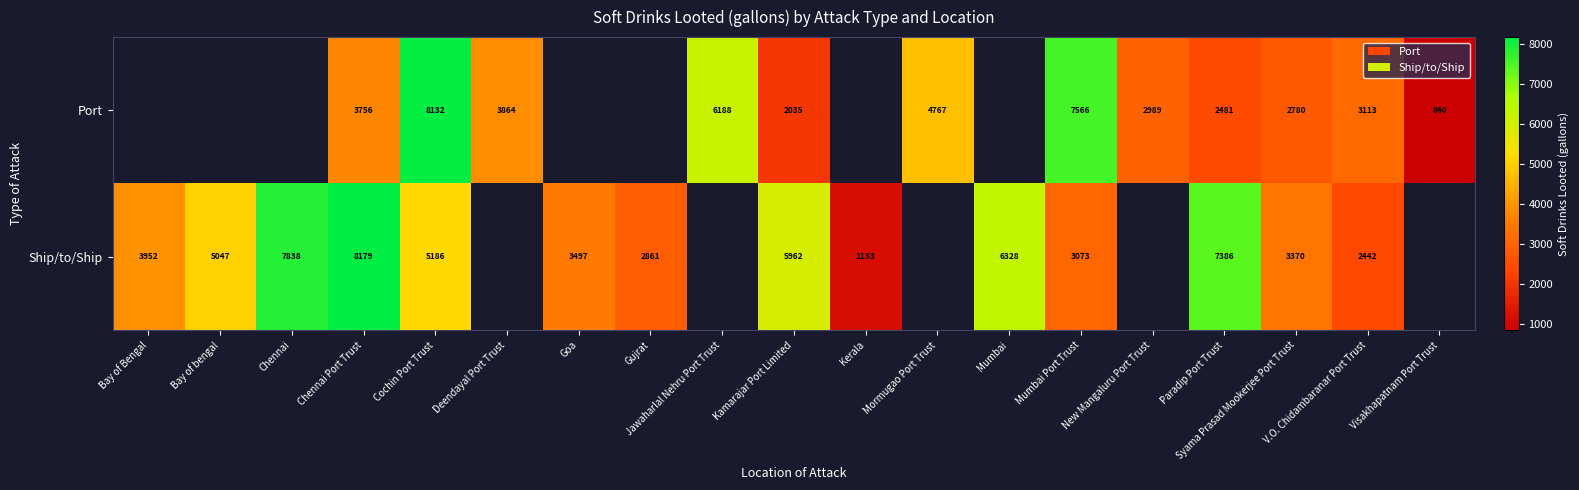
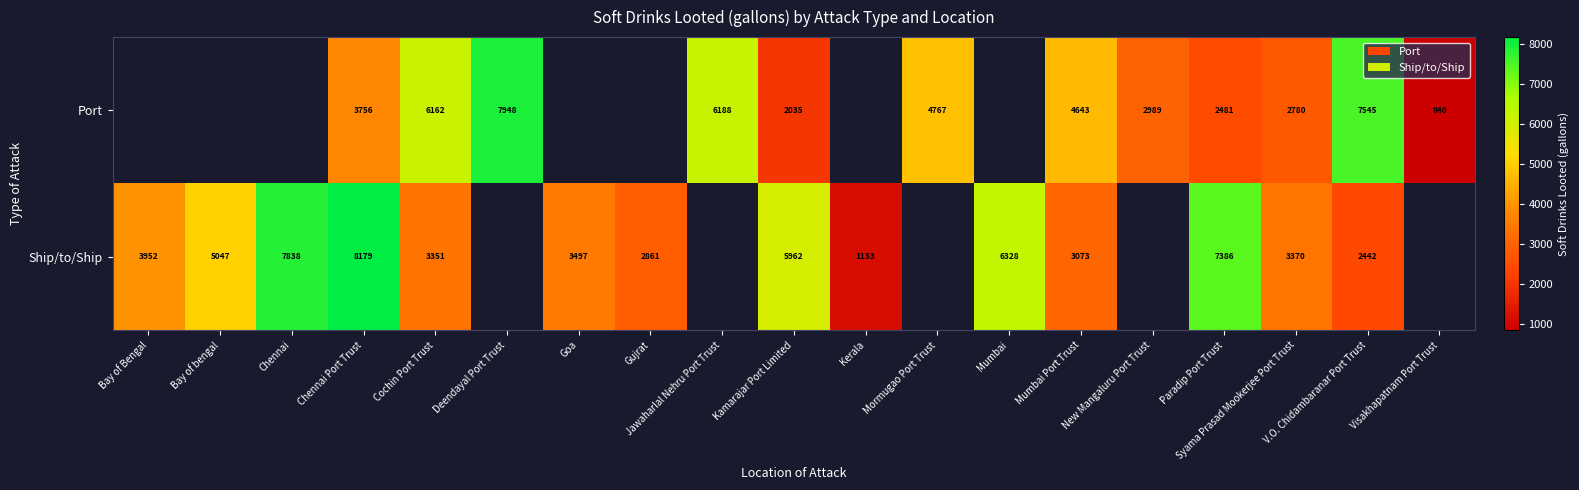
  {
    "Port": {
      "Chennai Port Trust": 3756,
-     "Cochin Port Trust": 8132,
-     "Deendayal Port Trust": 3864,
+     "Cochin Port Trust": 6162,
+     "Deendayal Port Trust": 7948,
      "Jawaharlal Nehru Port Trust": 6188,
      "Kamarajar Port Limited": 2035,
      "Mormugao Port Trust": 4767,
-     "Mumbai Port Trust": 7566,
+     "Mumbai Port Trust": 4643,
      "New Mangaluru Port Trust": 2989,
      "Paradip Port Trust": 2481,
      "Syama Prasad Mookerjee Port Trust": 2780,
-     "V.O. Chidambaranar Port Trust": 3113,
+     "V.O. Chidambaranar Port Trust": 7545,
      "Visakhapatnam Port Trust": 840
    },
    "Ship/to/Ship": {
      "Bay of Bengal": 3952,
      "Bay of bengal": 5047,
      "Chennai": 7838,
      "Chennai Port Trust": 8179,
-     "Cochin Port Trust": 5186,
+     "Cochin Port Trust": 3351,
      "Goa": 3497,
      "Gujrat": 2861,
      "Kamarajar Port Limited": 5962,
      "Kerala": 1133,
      "Mumbai": 6328,
      "Mumbai Port Trust": 3073,
      "Paradip Port Trust": 7386,
      "Syama Prasad Mookerjee Port Trust": 3370,
      "V.O. Chidambaranar Port Trust": 2442
    }
  }
